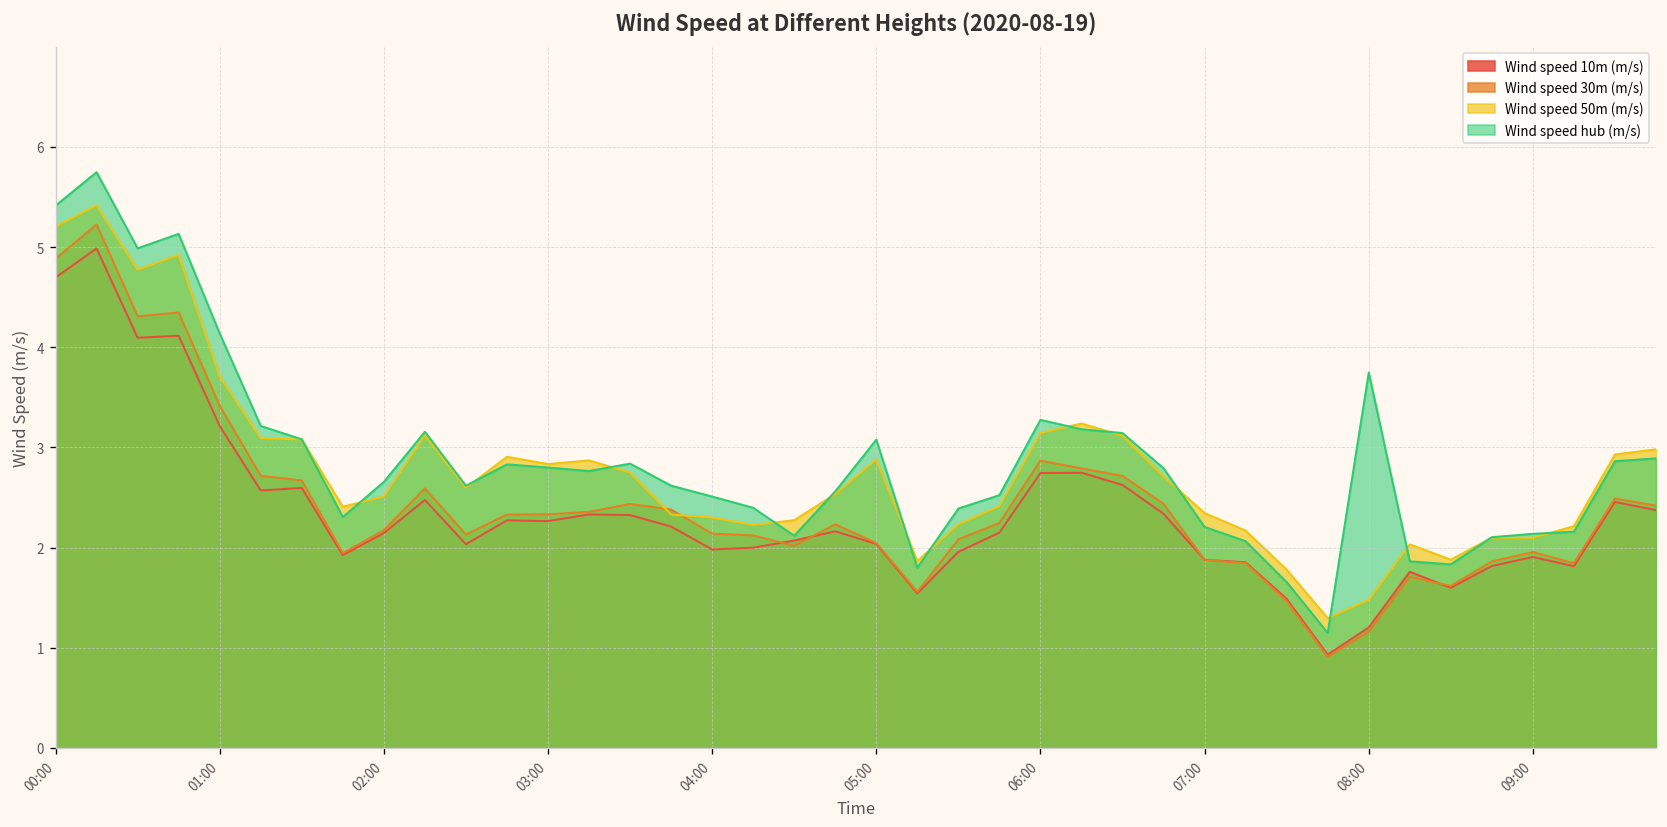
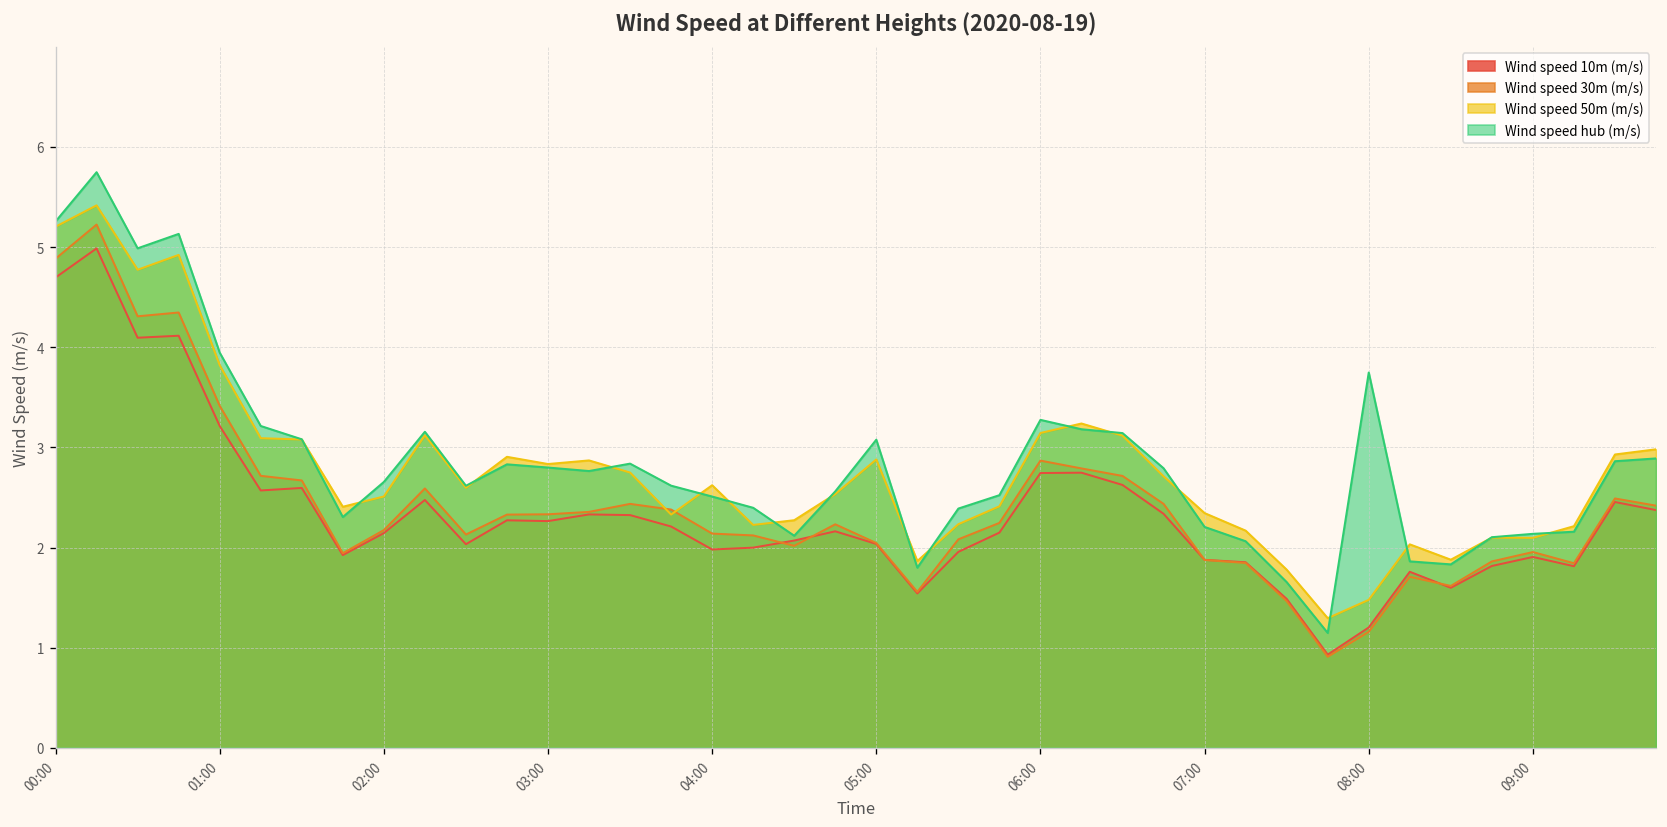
  {
    "Wind speed 50m (m/s)": {
      "00:00": 5.2,
-     "01:00": 3.7,
+     "01:00": 3.8,
      "02:00": 2.5,
      "03:00": 2.8,
-     "04:00": 2.3,
+     "04:00": 2.6,
      "05:00": 2.9,
      "06:00": 3.1,
      "07:00": 2.3,
      "08:00": 1.5,
      "09:00": 2.1
    },
    "Wind speed hub (m/s)": {
-     "00:00": 5.4,
-     "01:00": 4.1,
+     "00:00": 5.3,
+     "01:00": 3.9,
      "02:00": 2.7,
      "03:00": 2.8,
      "04:00": 2.5,
      "05:00": 3.1,
      "06:00": 3.3,
      "07:00": 2.2,
      "08:00": 3.7,
      "09:00": 2.1
    }
  }
